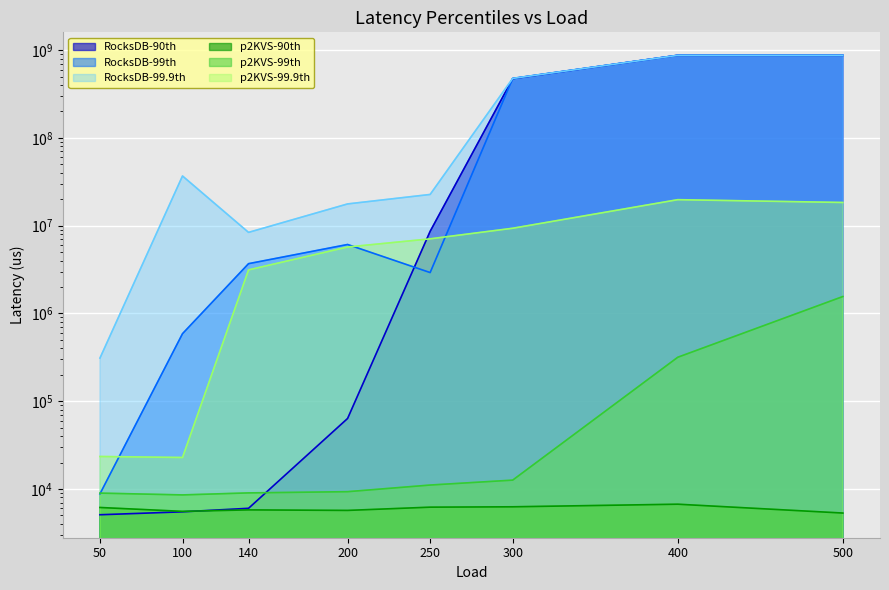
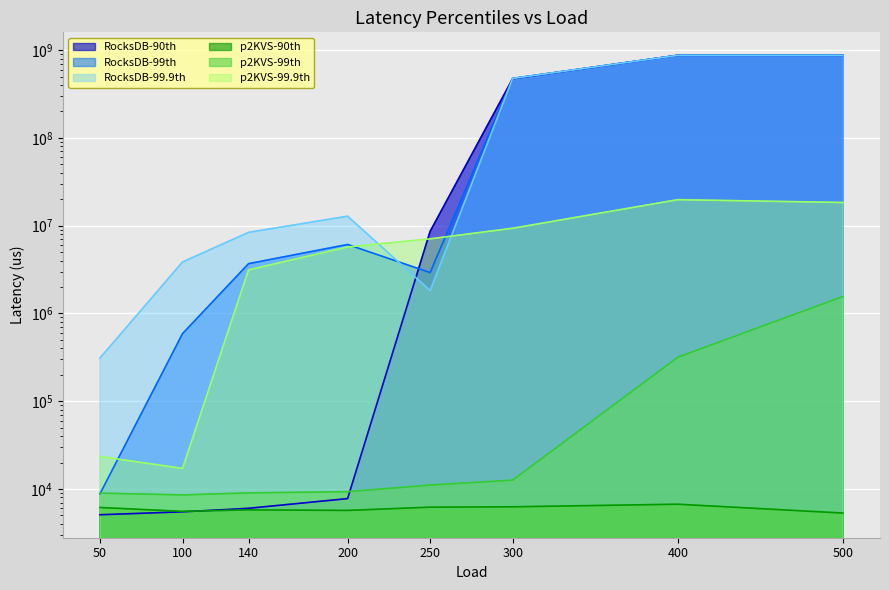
  {
    "RocksDB-90th": {
      "50": 5000,
-     "200": 60000,
+     "200": 8000,
      "250": 9000000
    },
    "RocksDB-99th": {
      "100": 600000,
      "140": 3700000,
      "250": 2900000
    },
    "RocksDB-99.9th": {
      "50": 310000,
-     "100": 37000000,
+     "100": 4000000,
      "140": 8000000,
-     "200": 18000000,
-     "250": 23000000
+     "200": 13000000,
+     "250": 1800000
    },
    "p2KVS-90th": {
      "50": 6000,
      "200": 6000,
      "250": 6000,
      "300": 6000,
      "400": 7000,
      "500": 5000
    },
    "p2KVS-99th": {
      "100": 9000,
      "140": 9000,
      "200": 9000,
      "250": 11000,
      "300": 13000,
      "400": 320000,
      "500": 1600000
    },
    "p2KVS-99.9th": {
      "50": 23000,
-     "100": 23000,
+     "100": 17000,
      "140": 3100000,
      "250": 7000000,
      "300": 9000000,
      "400": 20000000,
      "500": 18000000
    }
  }
